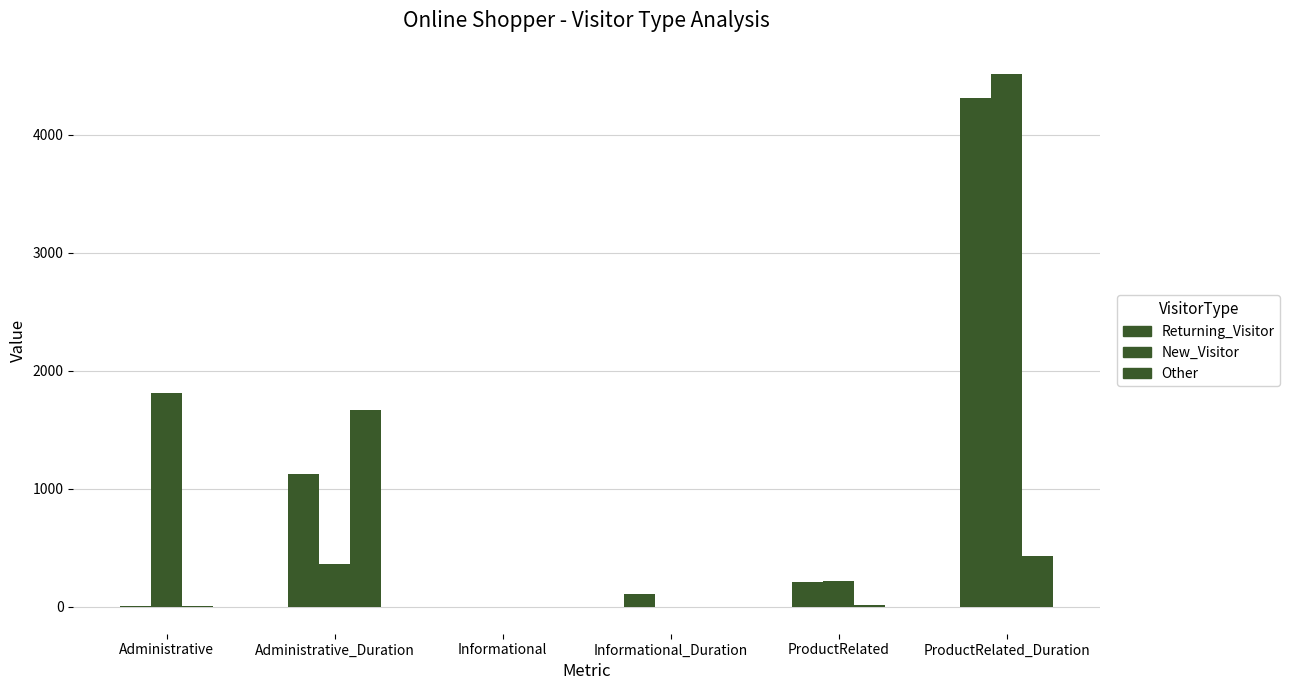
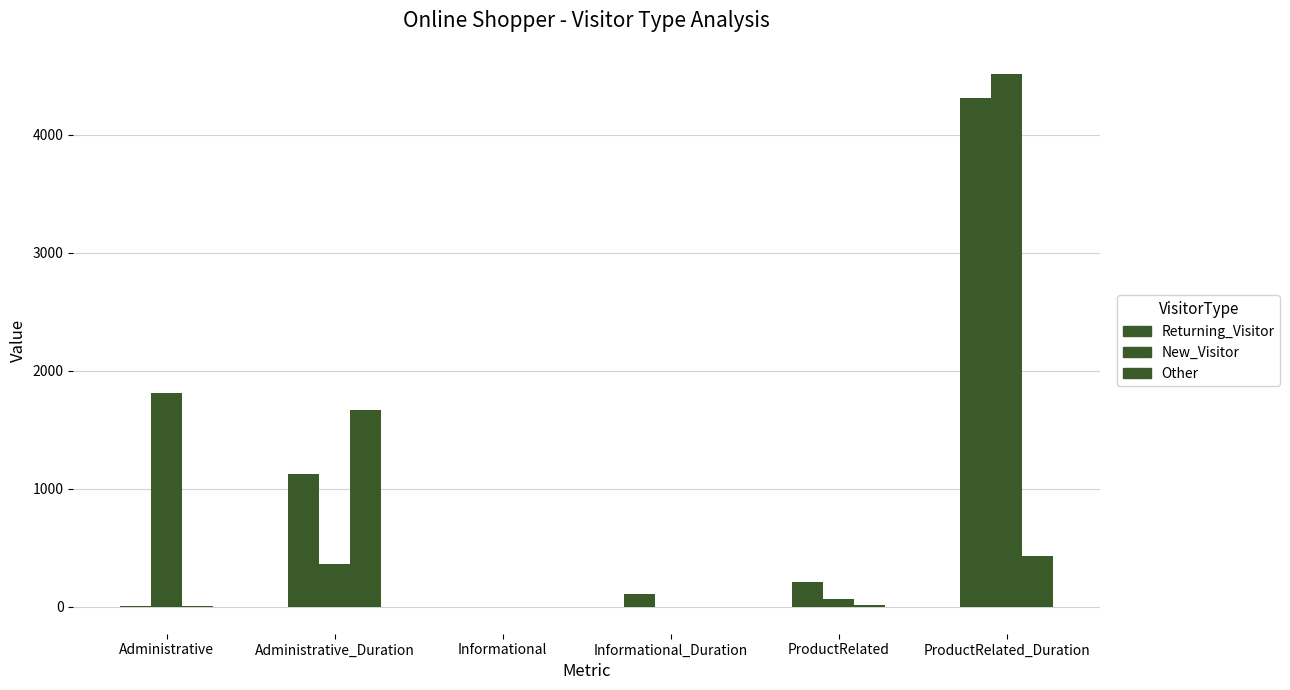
  {
    "Administrative": 1820,
    "Administrative_Duration": 370,
-   "ProductRelated": 220,
+   "ProductRelated": 60,
    "ProductRelated_Duration": 4510
  }
